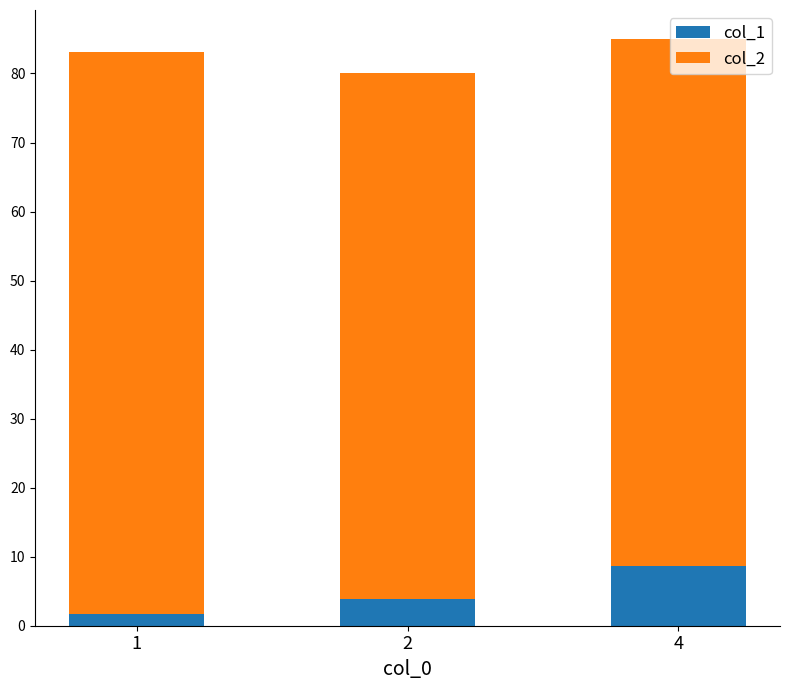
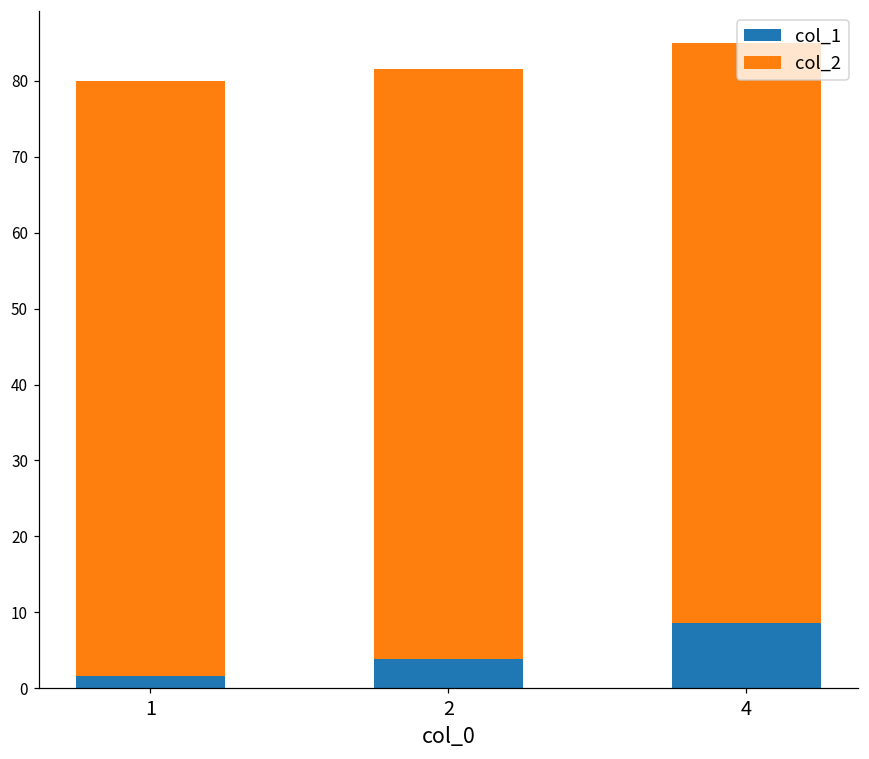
  {
    "col_1": {
      "1": 2,
      "2": 4,
      "4": 9
    },
    "col_2": {
-     "1": 82,
-     "2": 76
+     "1": 78,
+     "2": 78
    }
  }
